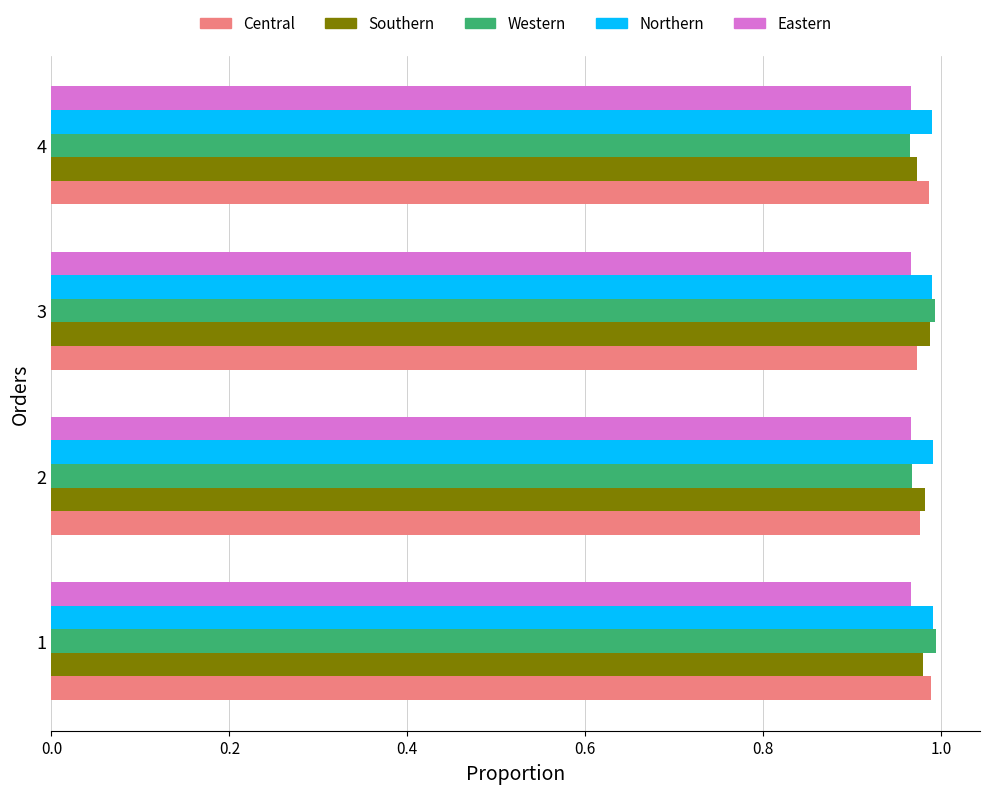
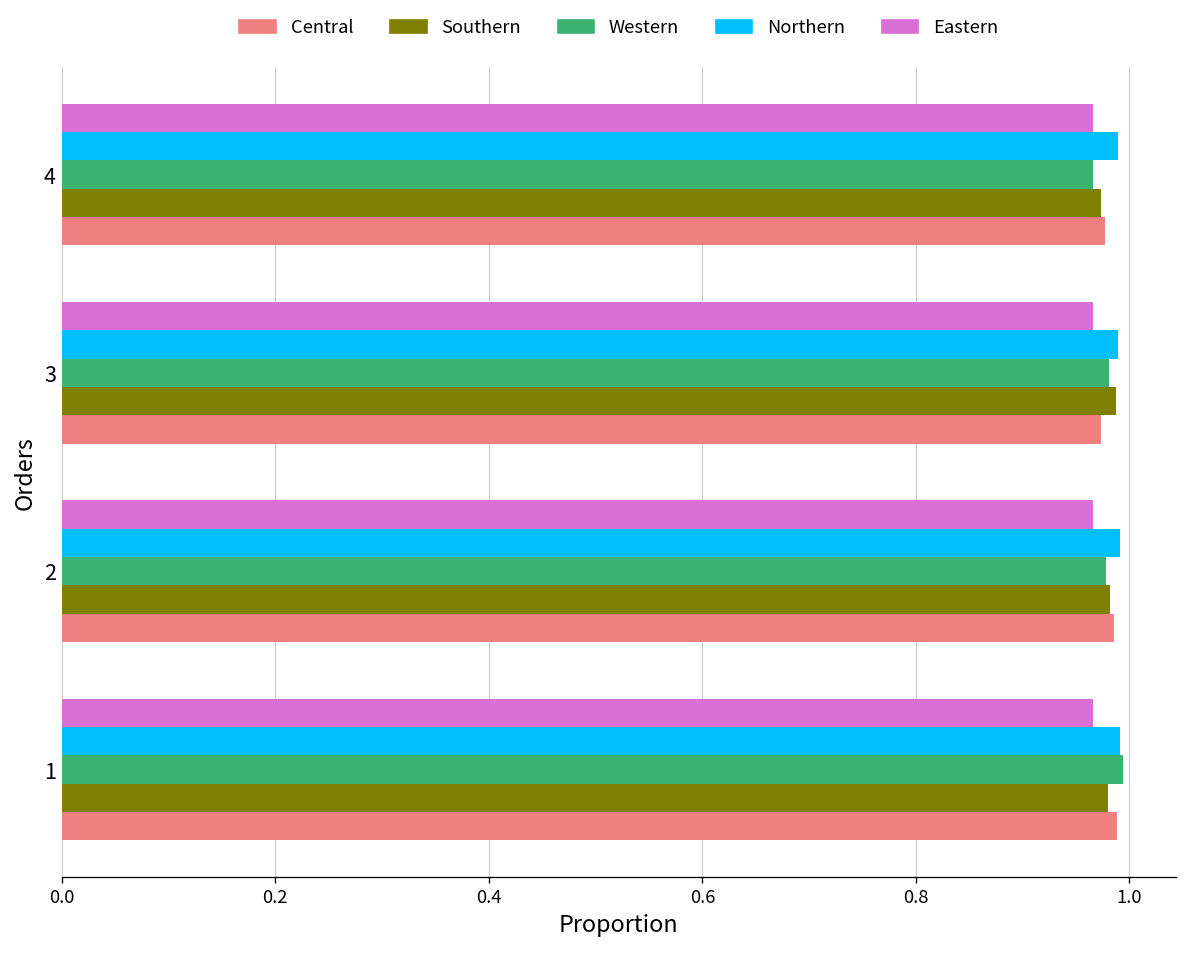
  {
    "Central": {
-     "4": 0.99,
+     "4": 0.98,
      "3": 0.97,
-     "2": 0.98,
+     "2": 0.99,
      "1": 0.99
    },
    "Southern": {
      "4": 0.97,
      "3": 0.99,
      "2": 0.98,
      "1": 0.98
    },
    "Western": {
      "4": 0.97,
-     "3": 0.99,
-     "2": 0.97,
+     "3": 0.98,
+     "2": 0.98,
      "1": 0.99
    },
    "Northern": {
      "4": 0.99,
      "3": 0.99,
      "2": 0.99,
      "1": 0.99
    },
    "Eastern": {
      "4": 0.97,
      "3": 0.97,
      "2": 0.97,
      "1": 0.97
    }
  }
